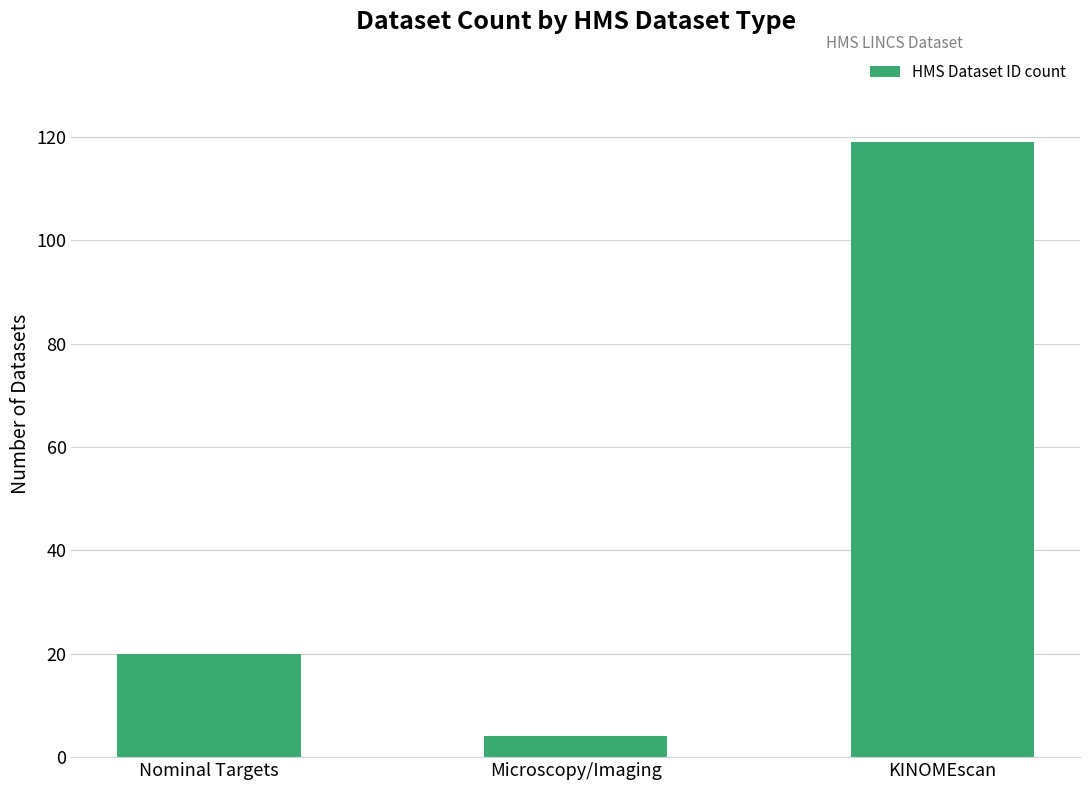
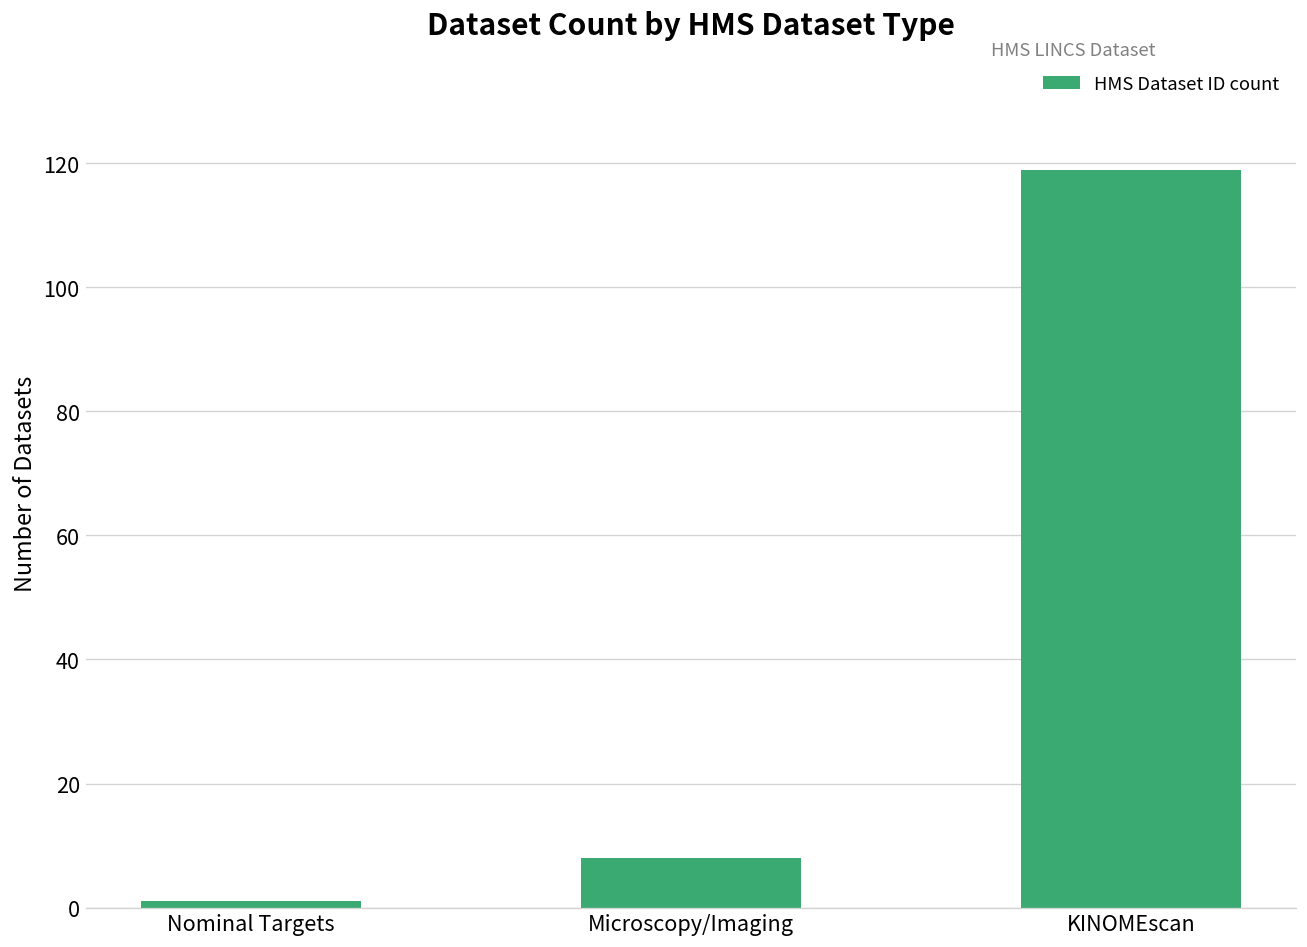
  {
-   "Nominal Targets": 20,
-   "Microscopy/Imaging": 4,
+   "Nominal Targets": 1,
+   "Microscopy/Imaging": 8,
    "KINOMEscan": 119
  }
